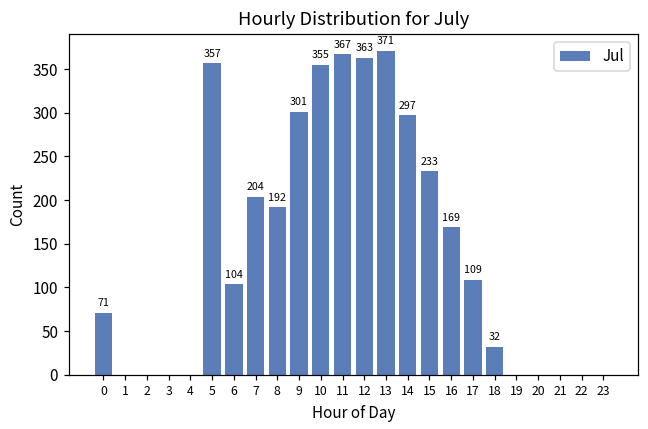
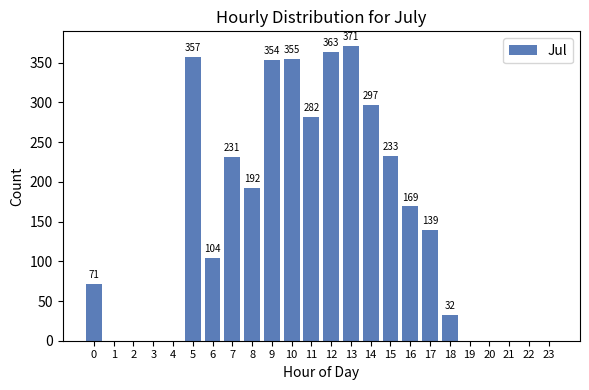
  {
    "0": 71,
    "5": 357,
    "6": 104,
-   "7": 204,
+   "7": 231,
    "8": 192,
-   "9": 301,
+   "9": 354,
    "10": 355,
-   "11": 367,
+   "11": 282,
    "12": 363,
    "13": 371,
    "14": 297,
    "15": 233,
    "16": 169,
-   "17": 109,
+   "17": 139,
    "18": 32
  }
